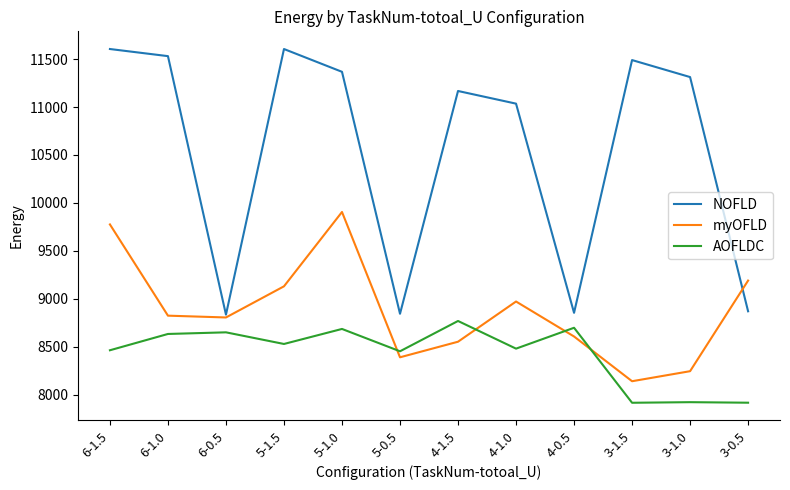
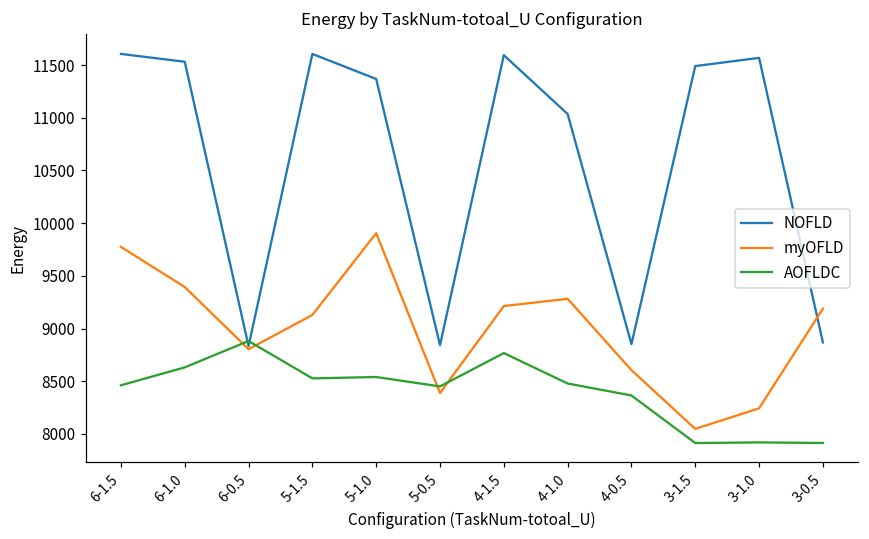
  {
    "NOFLD": {
      "6-1.5": 11600,
      "6-1.0": 11500,
      "6-0.5": 8800,
      "5-1.5": 11600,
      "5-1.0": 11400,
      "5-0.5": 8800,
-     "4-1.5": 11200,
+     "4-1.5": 11600,
      "4-1.0": 11000,
      "4-0.5": 8900,
      "3-1.5": 11500,
-     "3-1.0": 11300,
+     "3-1.0": 11600,
      "3-0.5": 8900
    },
    "myOFLD": {
      "6-1.5": 9800,
-     "6-1.0": 8800,
+     "6-1.0": 9400,
      "6-0.5": 8800,
      "5-1.5": 9100,
      "5-1.0": 9900,
      "5-0.5": 8400,
-     "4-1.5": 8600,
-     "4-1.0": 9000,
+     "4-1.5": 9200,
+     "4-1.0": 9300,
      "4-0.5": 8600,
-     "3-1.5": 8100,
+     "3-1.5": 8000,
      "3-1.0": 8200,
      "3-0.5": 9200
    },
    "AOFLDC": {
      "6-1.5": 8500,
      "6-1.0": 8600,
-     "6-0.5": 8600,
+     "6-0.5": 8900,
      "5-1.5": 8500,
-     "5-1.0": 8700,
+     "5-1.0": 8500,
      "5-0.5": 8500,
      "4-1.5": 8800,
      "4-1.0": 8500,
-     "4-0.5": 8700,
+     "4-0.5": 8400,
      "3-1.5": 7900,
      "3-1.0": 7900,
      "3-0.5": 7900
    }
  }
